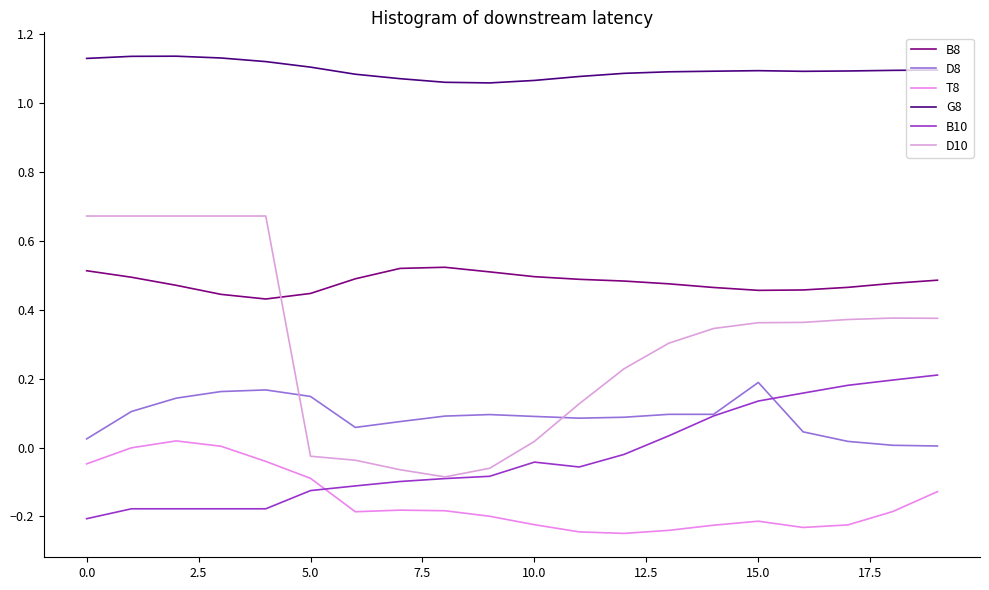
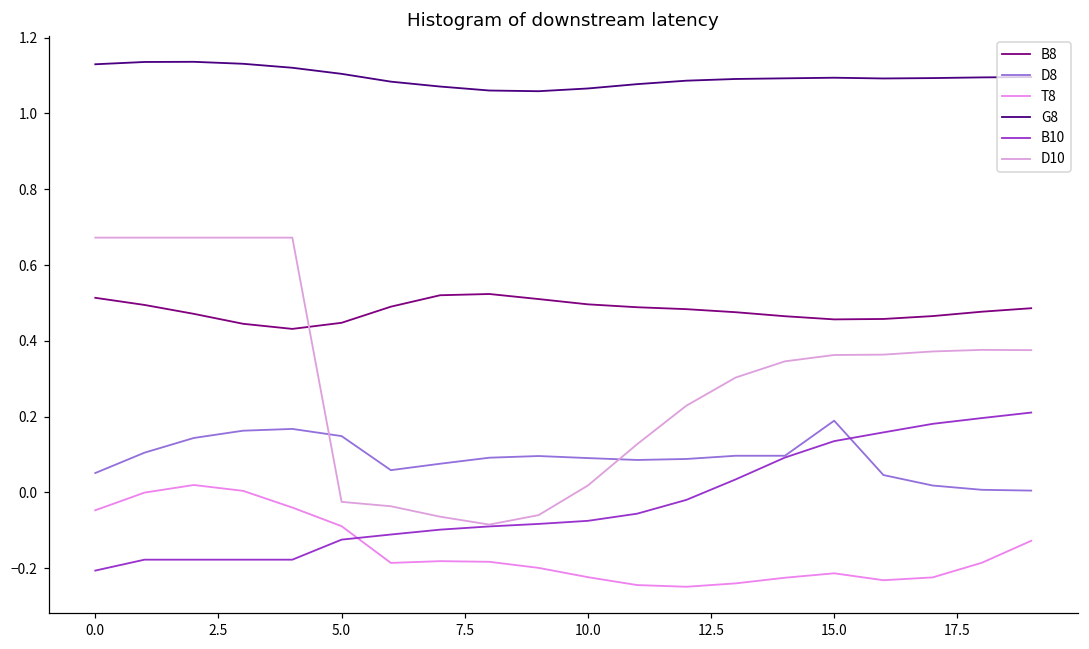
  {
    "D8": {
-     "0.0": 0.03,
+     "0.0": 0.05,
      "5.0": 0.15,
      "10.0": 0.09,
      "15.0": 0.19
    },
    "B10": {
      "0.0": -0.21,
      "5.0": -0.12,
-     "10.0": -0.04,
+     "10.0": -0.08,
      "15.0": 0.14
    }
  }
